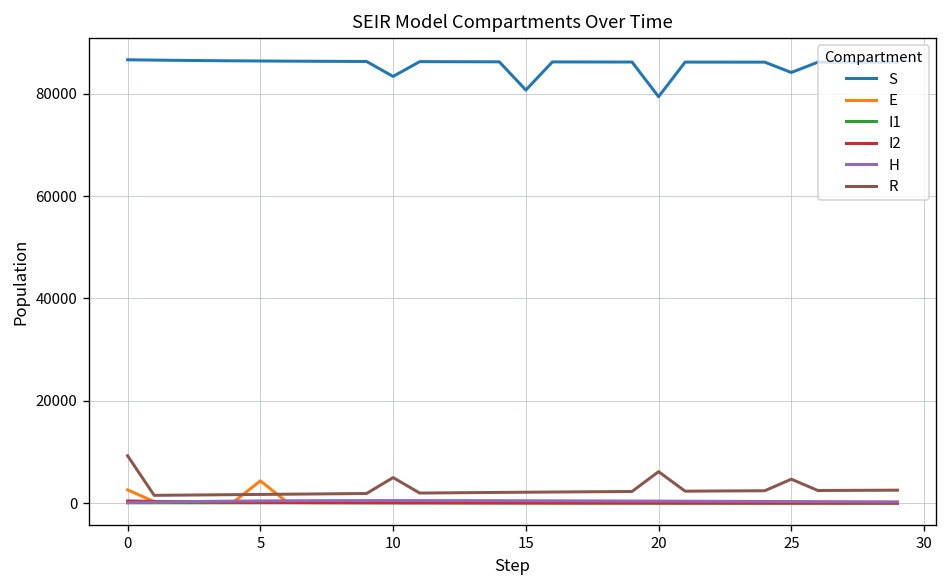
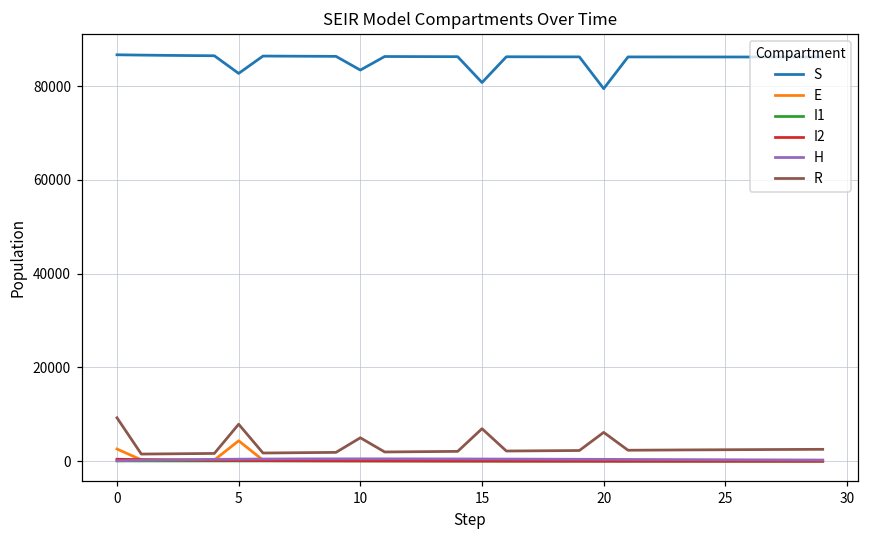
  {
    "S": {
      "0": 87000,
-     "5": 86000,
+     "5": 83000,
      "10": 83000,
      "15": 81000,
      "20": 79000,
-     "25": 84000
+     "25": 86000
    },
    "E": {
      "0": 3000,
      "5": 4000
    },
    "R": {
      "0": 9000,
-     "5": 2000,
+     "5": 8000,
      "10": 5000,
-     "15": 2000,
+     "15": 7000,
      "20": 6000,
-     "25": 5000
+     "25": 2000
    }
  }
